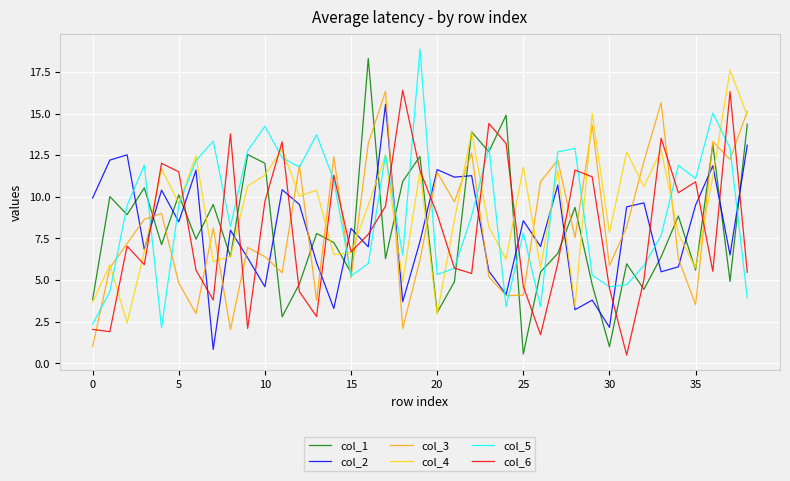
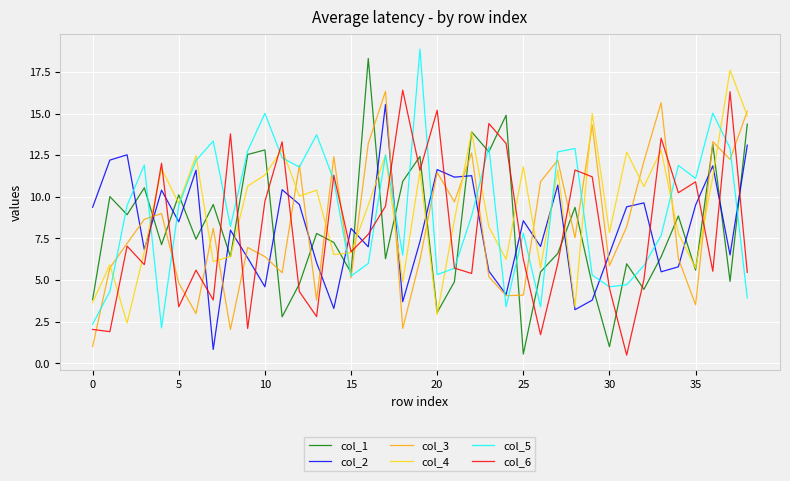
  {
    "col_1": {
      "0": 3.8,
      "5": 10.1,
-     "10": 12.0,
+     "10": 12.8,
      "15": 5.5,
      "25": 0.6,
      "30": 1.0
    },
    "col_2": {
-     "0": 9.9,
+     "0": 9.4,
      "5": 8.5,
      "10": 4.6,
      "15": 8.1,
      "20": 11.6,
      "25": 8.6,
-     "30": 2.2,
+     "30": 6.6,
      "35": 9.5
    },
    "col_5": {
      "0": 2.4,
-     "10": 14.2,
+     "10": 15.0,
      "20": 5.3,
      "25": 7.8,
      "35": 11.1
    },
    "col_6": {
      "0": 2.0,
-     "5": 11.5,
+     "5": 3.4,
      "10": 9.7,
-     "20": 9.0,
-     "25": 4.6,
+     "20": 15.2,
+     "25": 6.3,
      "35": 10.9
    }
  }
